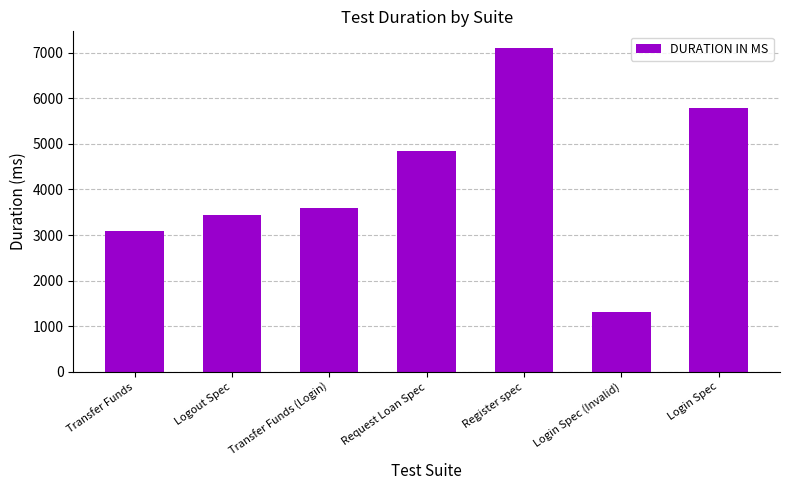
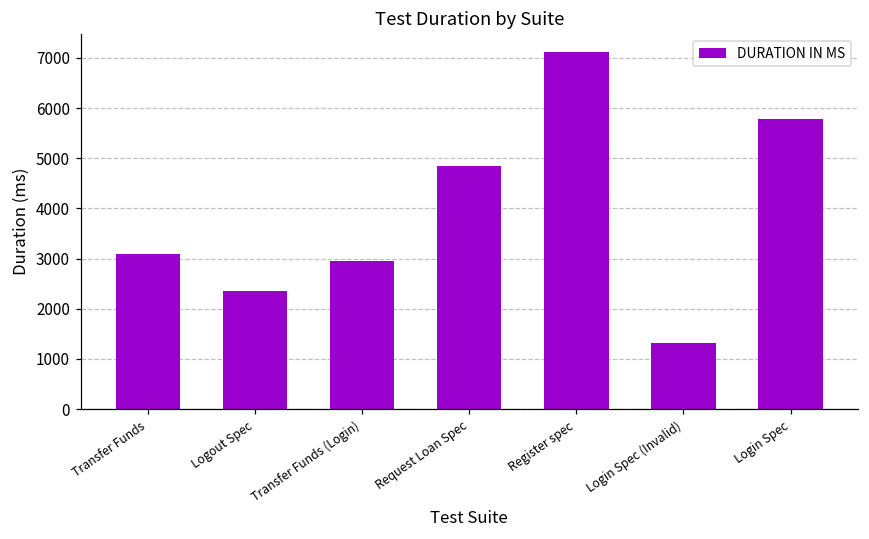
  {
    "Transfer Funds": 3100,
-   "Logout Spec": 3400,
-   "Transfer Funds (Login)": 3600,
+   "Logout Spec": 2300,
+   "Transfer Funds (Login)": 2900,
    "Request Loan Spec": 4800,
    "Register spec": 7100,
    "Login Spec (Invalid)": 1300,
    "Login Spec": 5800
  }
